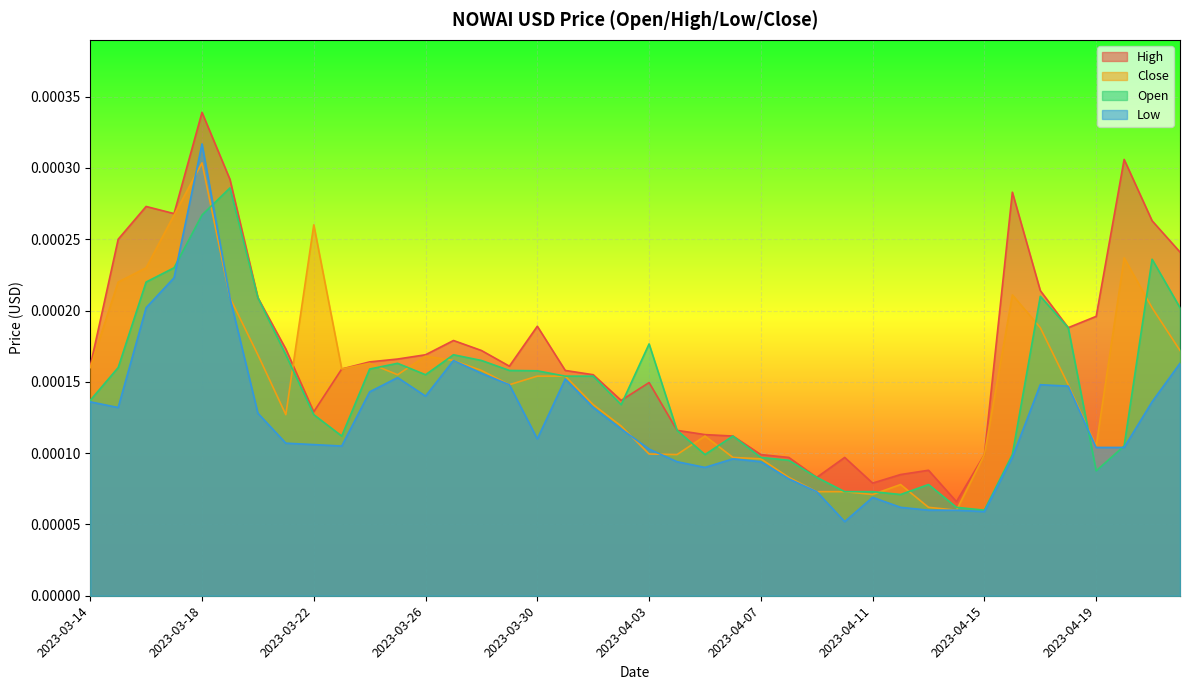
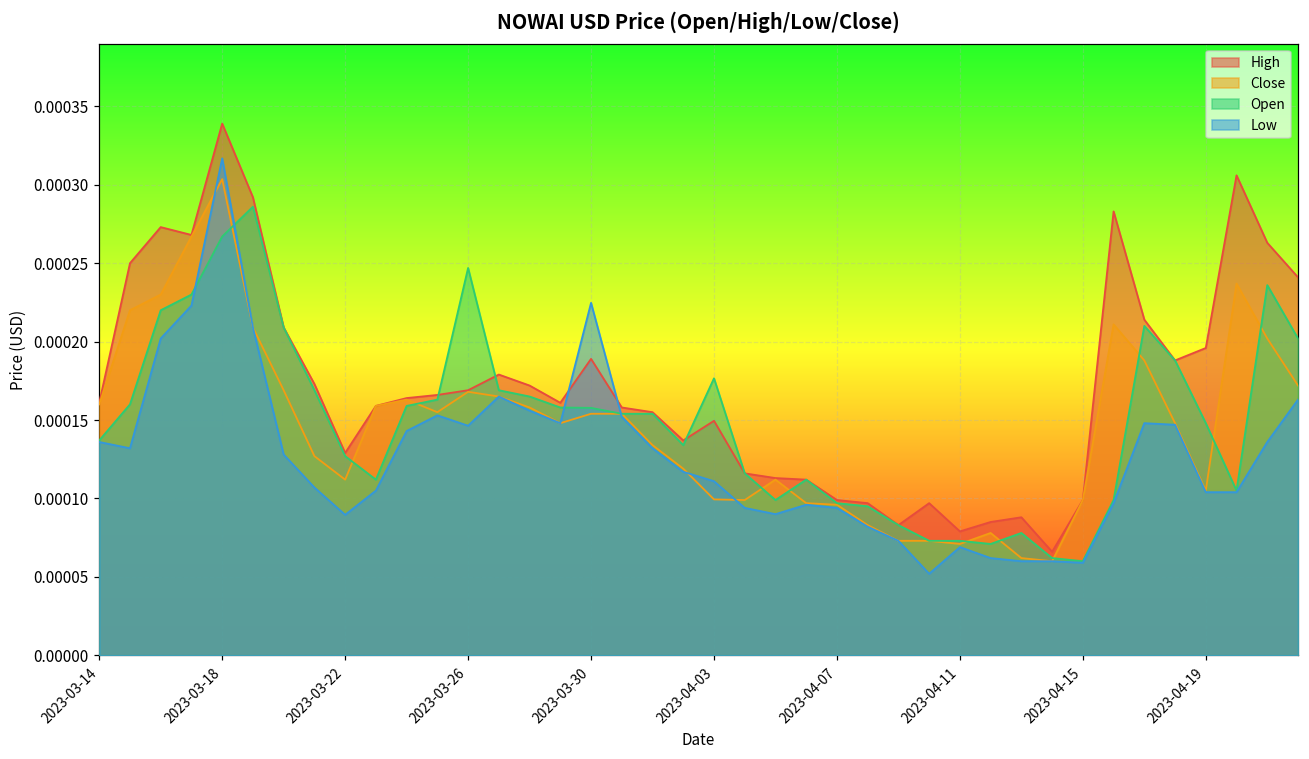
  {
    "High": {
      "2023-03-18": 0.000339,
      "2023-03-22": 0.000129,
      "2023-03-30": 0.000189,
      "2023-04-03": 0.000150,
      "2023-04-07": 0.000099,
      "2023-04-11": 0.000079,
      "2023-04-19": 0.000196
    },
    "Close": {
      "2023-03-18": 0.000304,
-     "2023-03-22": 0.000260,
+     "2023-03-22": 0.000112,
      "2023-03-30": 0.000154,
      "2023-04-03": 0.000099,
      "2023-04-11": 0.000071
    },
    "Open": {
      "2023-03-18": 0.000267,
      "2023-03-22": 0.000127,
-     "2023-03-26": 0.000155,
+     "2023-03-26": 0.000247,
      "2023-03-30": 0.000158,
      "2023-04-03": 0.000177,
      "2023-04-11": 0.000073,
-     "2023-04-19": 0.000088
+     "2023-04-19": 0.000148
    },
    "Low": {
      "2023-03-18": 0.000317,
-     "2023-03-22": 0.000106,
-     "2023-03-26": 0.000140,
-     "2023-03-30": 0.000110,
-     "2023-04-03": 0.000103,
+     "2023-03-22": 0.000090,
+     "2023-03-26": 0.000146,
+     "2023-03-30": 0.000225,
+     "2023-04-03": 0.000111,
      "2023-04-07": 0.000094,
      "2023-04-11": 0.000069
    }
  }
